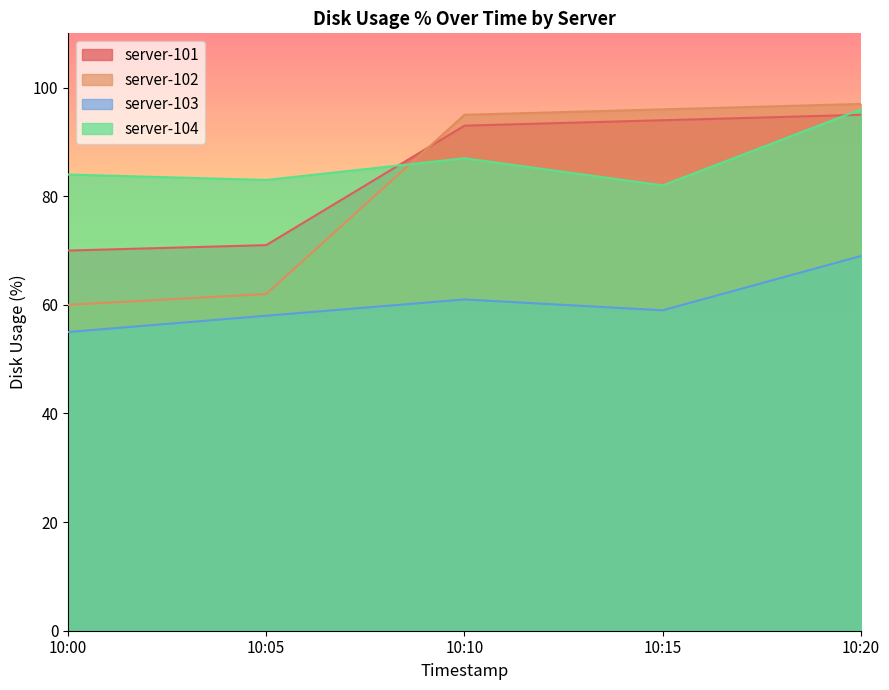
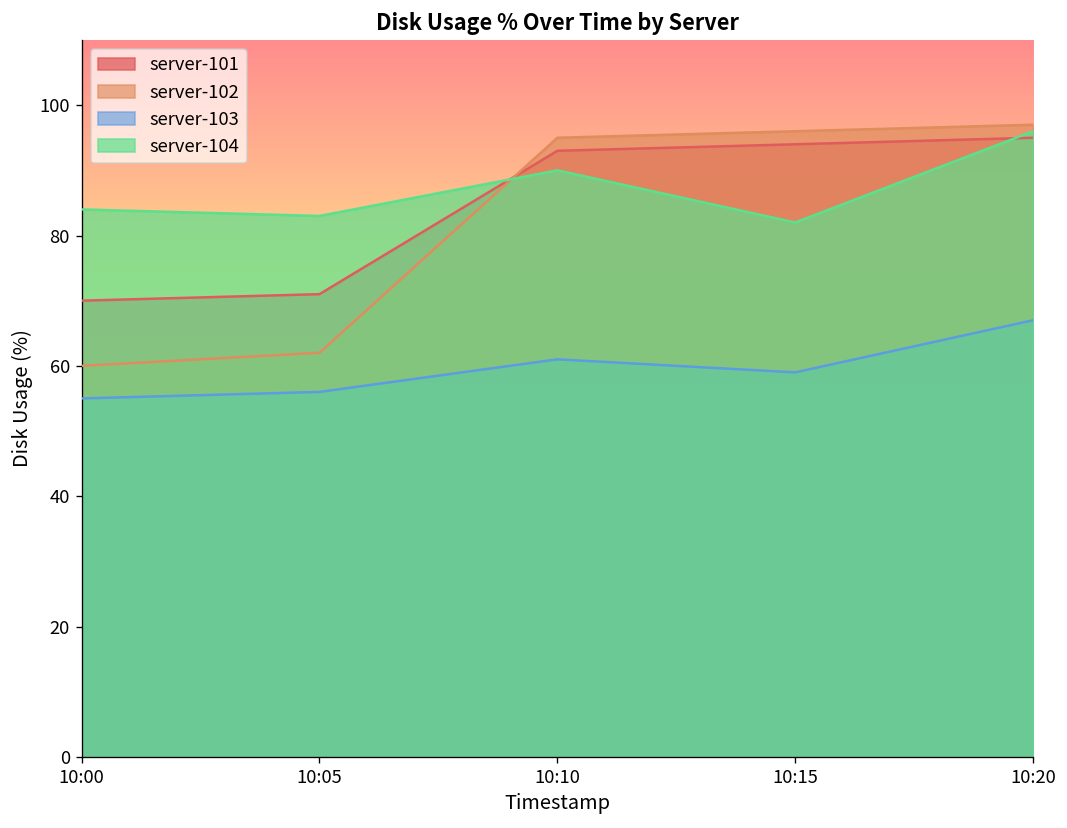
  {
    "server-103": {
      "10:00": 55,
-     "10:05": 58,
+     "10:05": 56,
      "10:10": 61,
      "10:15": 59,
-     "10:20": 69
+     "10:20": 67
    },
    "server-104": {
      "10:00": 84,
      "10:05": 83,
-     "10:10": 87,
+     "10:10": 90,
      "10:15": 82,
      "10:20": 96
    }
  }
